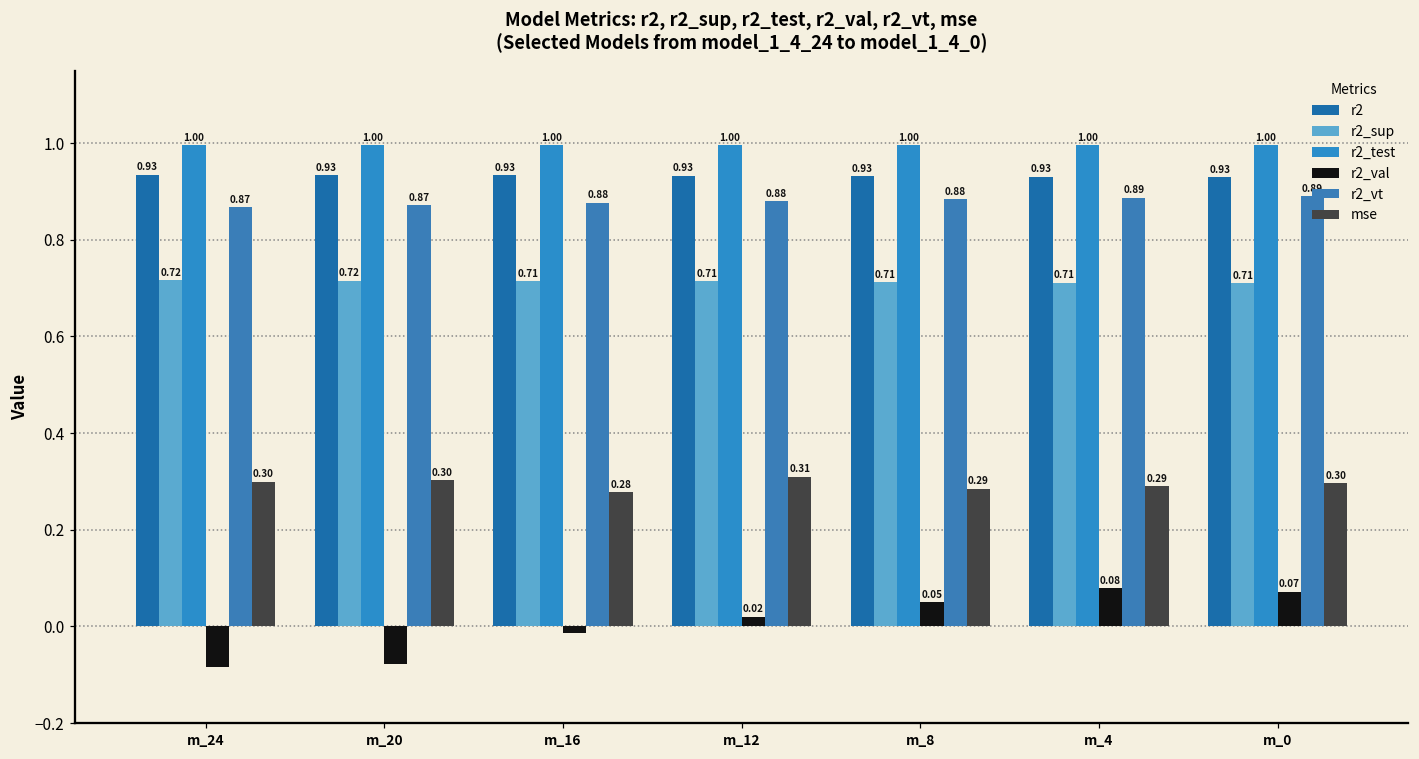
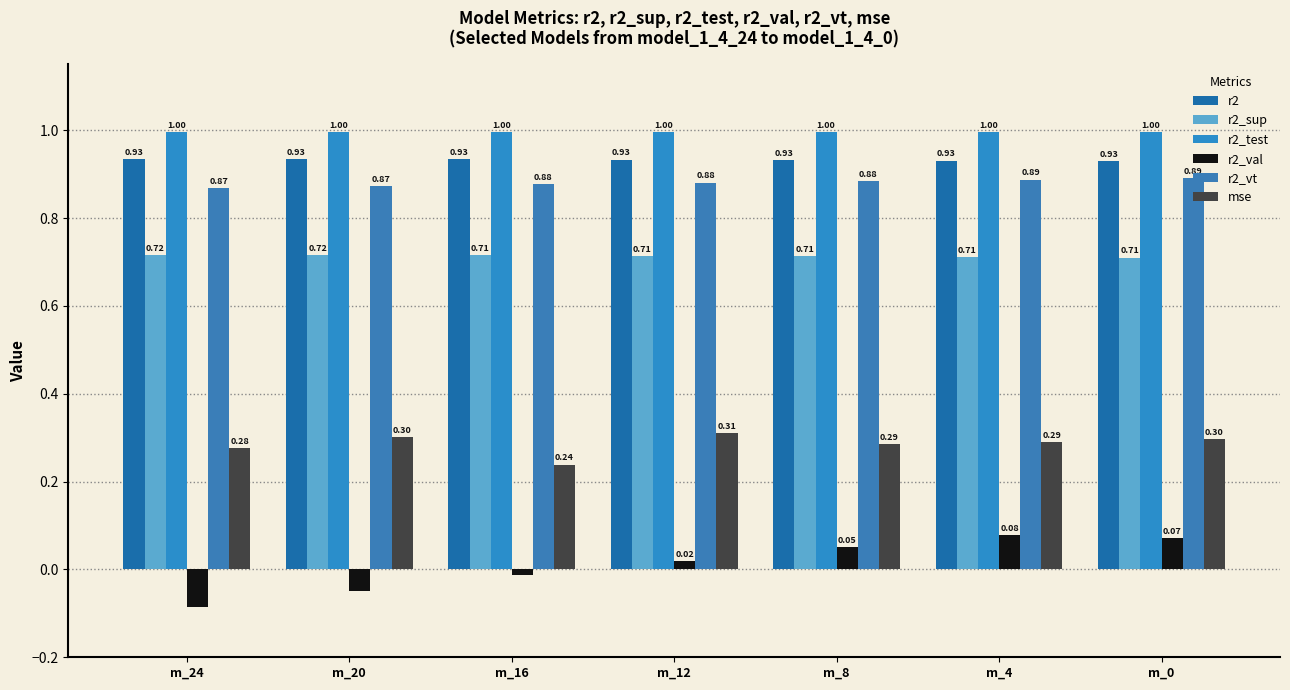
  {
    "r2_val": {
      "m_24": -0.09,
-     "m_20": -0.08,
+     "m_20": -0.05,
      "m_16": -0.01
    },
    "mse": {
-     "m_24": 0.30,
+     "m_24": 0.28,
      "m_20": 0.30,
-     "m_16": 0.28,
+     "m_16": 0.24,
      "m_12": 0.31,
      "m_8": 0.29,
      "m_4": 0.29,
      "m_0": 0.30
    }
  }
